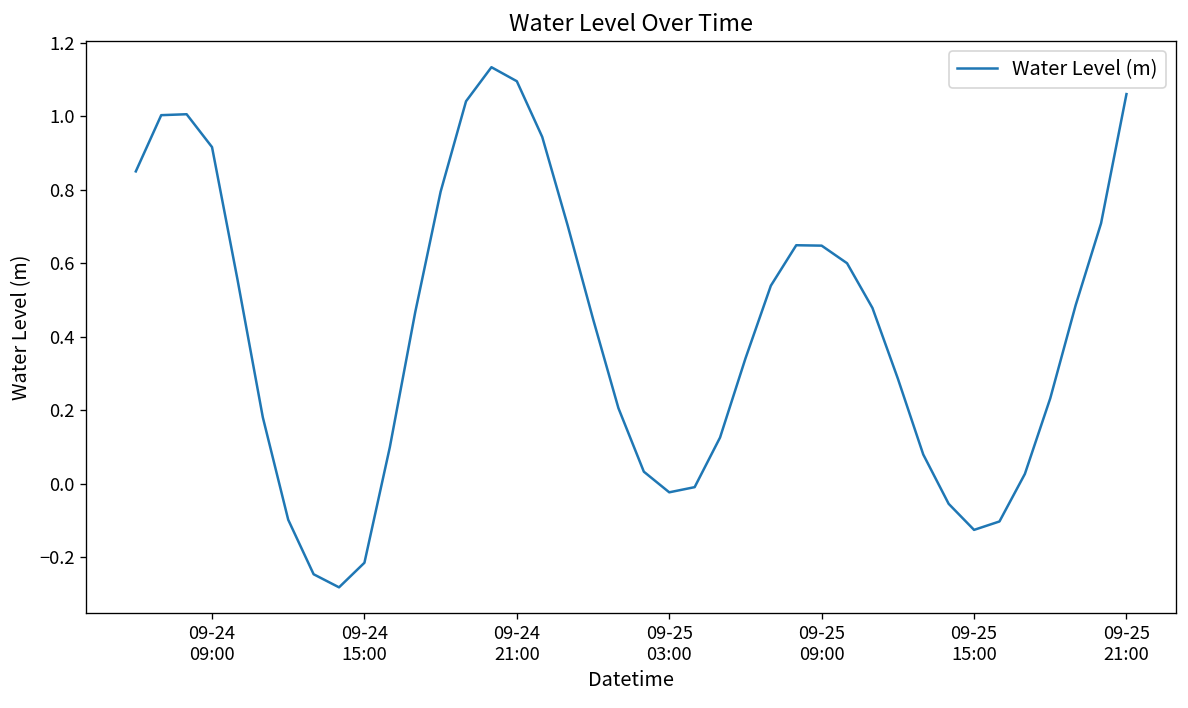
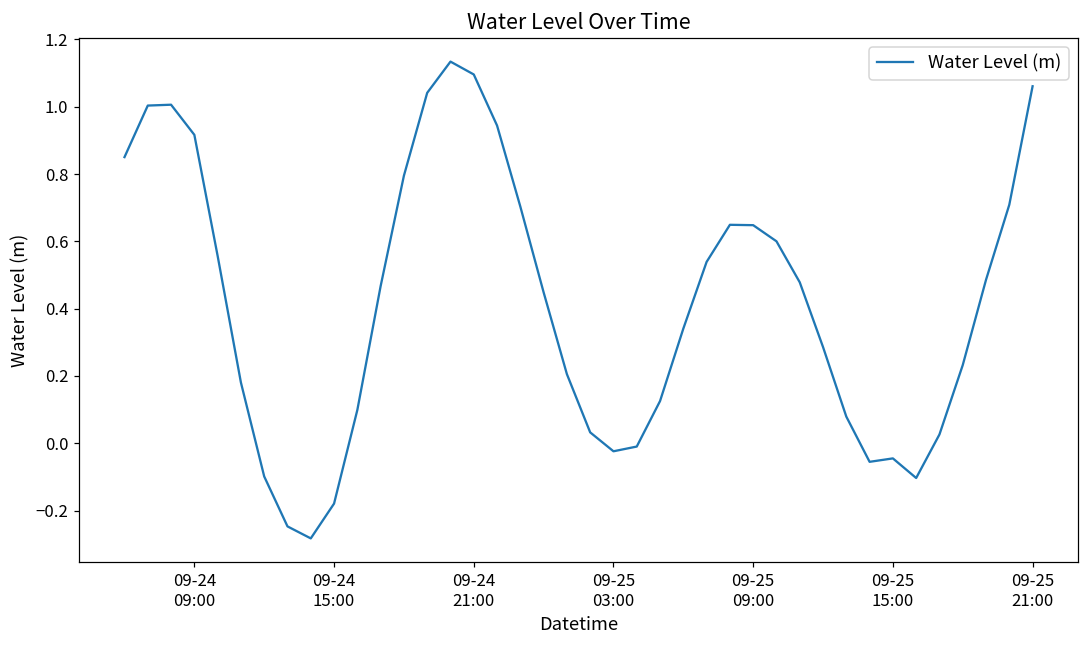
  {
    "09-24 09:00": 0.92,
-   "09-24 15:00": -0.22,
+   "09-24 15:00": -0.18,
    "09-24 21:00": 1.10,
    "09-25 03:00": -0.02,
    "09-25 09:00": 0.65,
-   "09-25 15:00": -0.13,
+   "09-25 15:00": -0.04,
    "09-25 21:00": 1.06
  }
